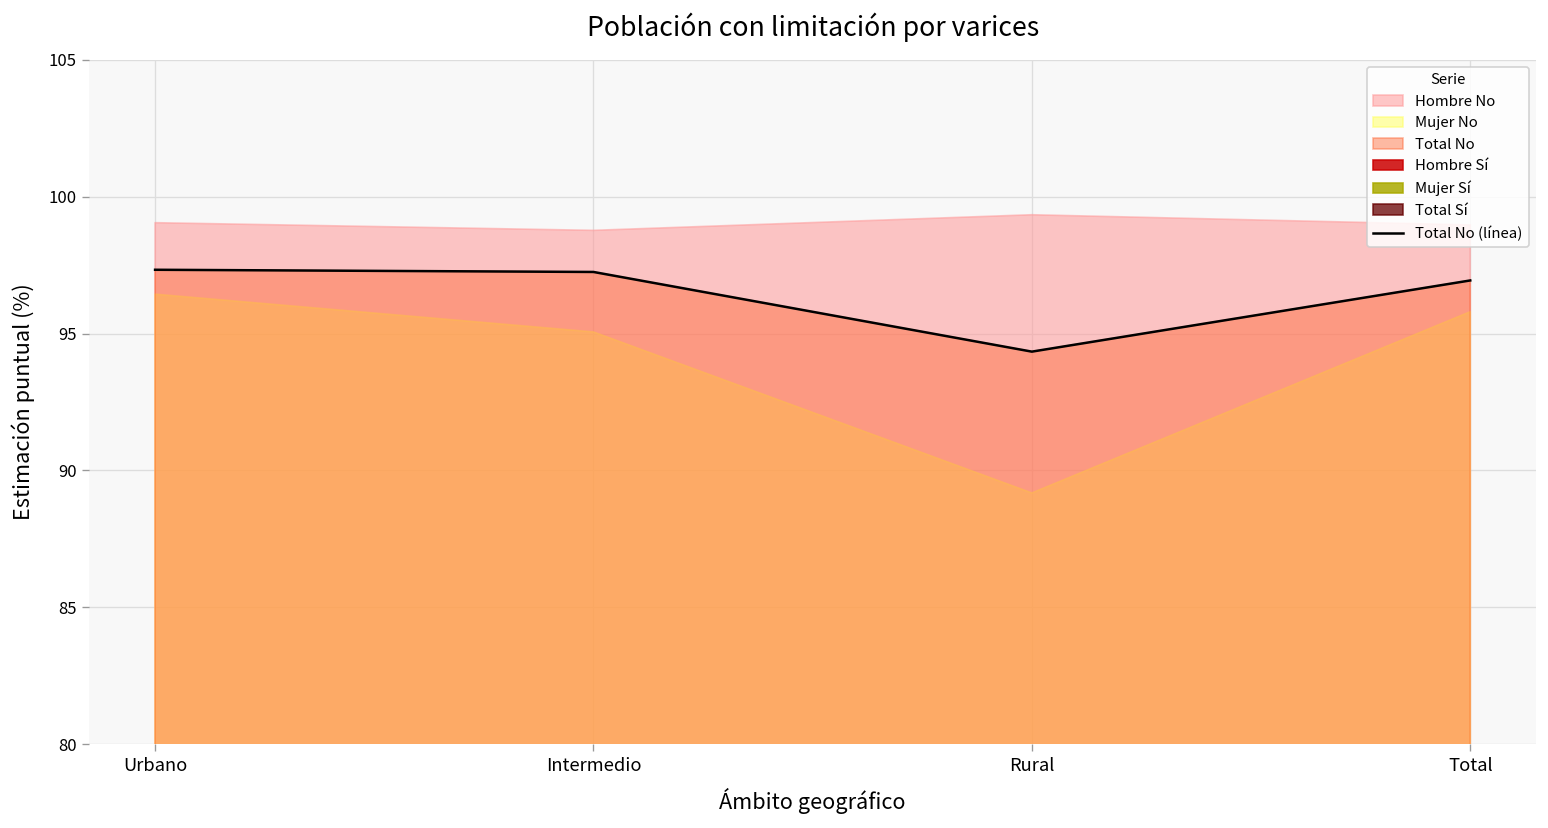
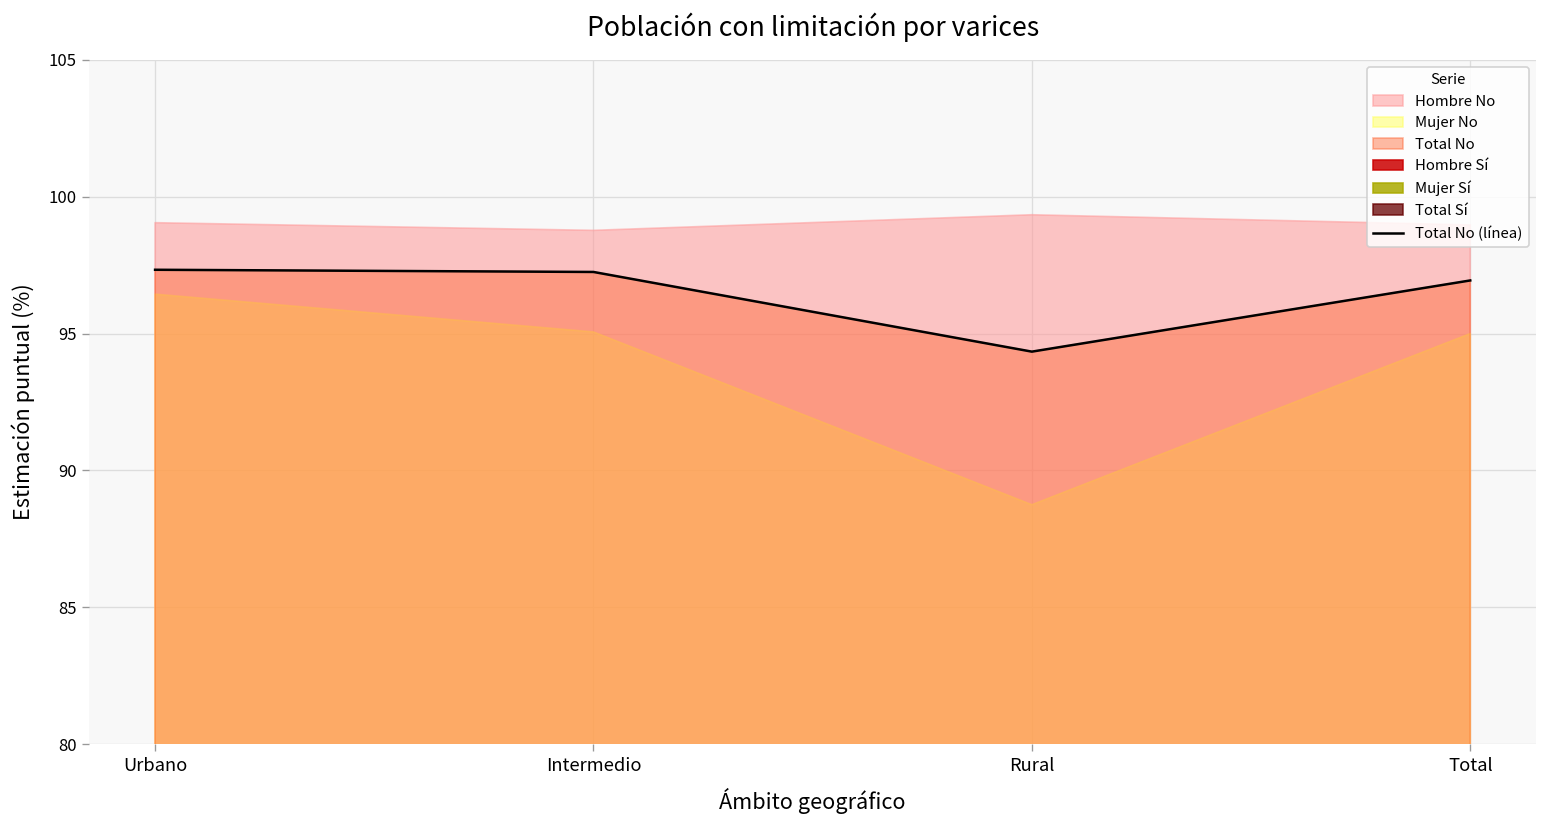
  {
    "Mujer No": {
      "Urbano": 96.4,
      "Intermedio": 95.1,
-     "Rural": 89.2,
-     "Total": 95.8
+     "Rural": 88.8,
+     "Total": 95.0
    }
  }
